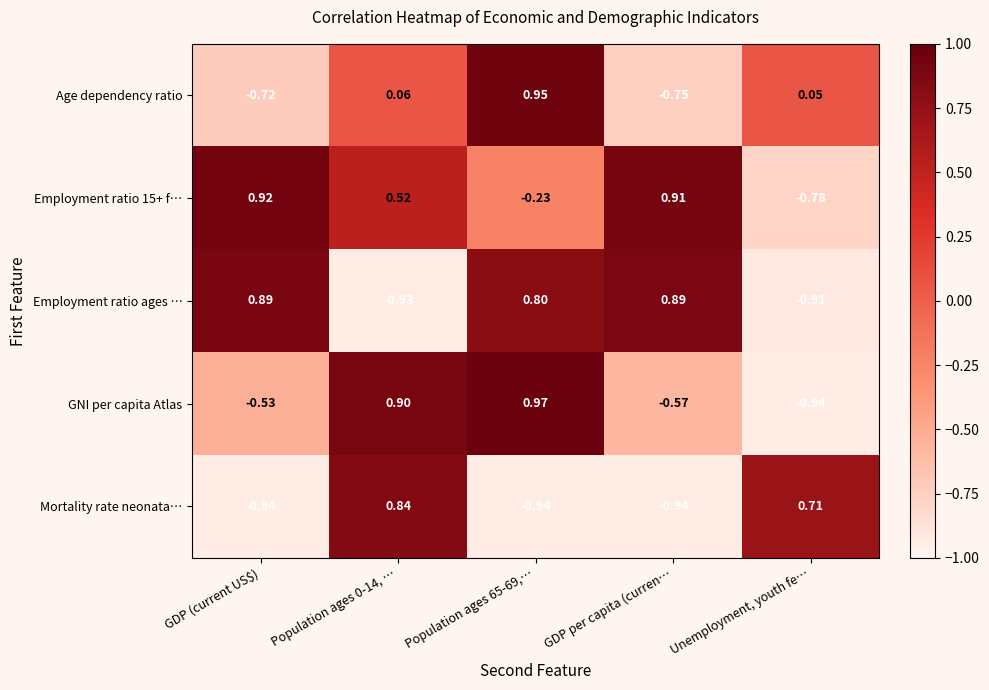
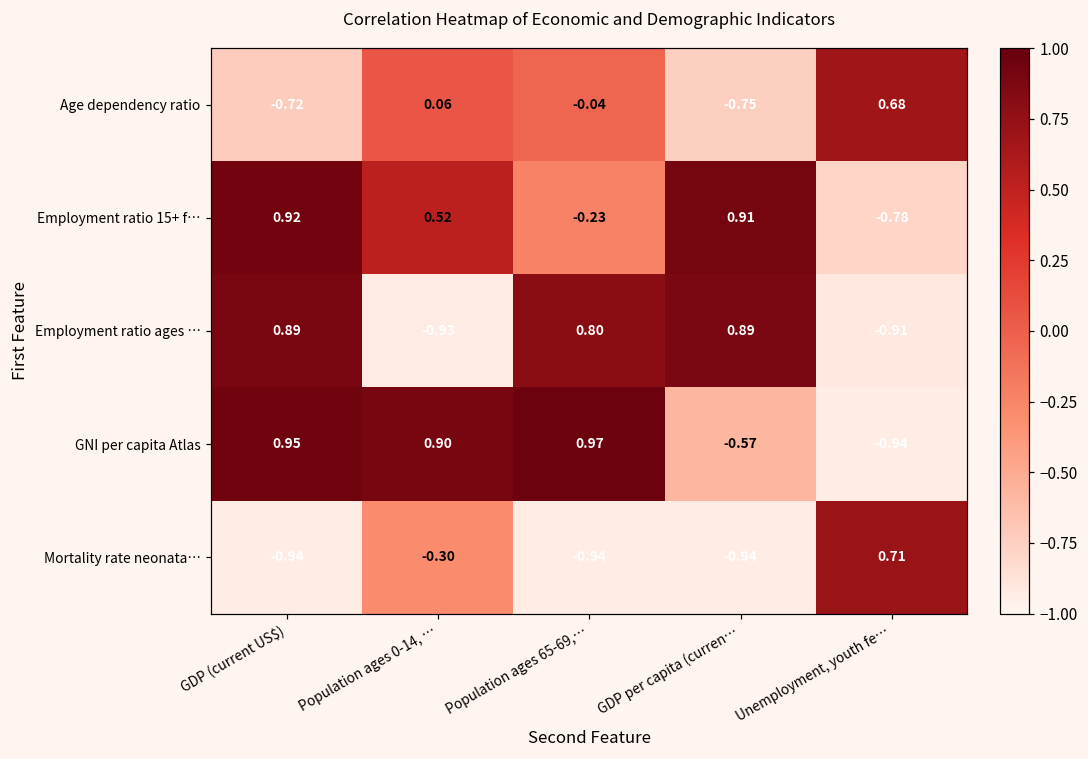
  {
    "Age dependency ratio": {
      "GDP (current US$)": -0.72,
      "Population ages 0-14, …": 0.06,
-     "Population ages 65-69,…": 0.95,
+     "Population ages 65-69,…": -0.04,
      "GDP per capita (curren…": -0.75,
-     "Unemployment, youth fe…": 0.05
+     "Unemployment, youth fe…": 0.68
    },
    "Employment ratio 15+ f…": {
      "GDP (current US$)": 0.92,
      "Population ages 0-14, …": 0.52,
      "Population ages 65-69,…": -0.23,
      "GDP per capita (curren…": 0.91,
      "Unemployment, youth fe…": -0.78
    },
    "Employment ratio ages …": {
      "GDP (current US$)": 0.89,
      "Population ages 65-69,…": 0.80,
      "GDP per capita (curren…": 0.89
    },
    "GNI per capita Atlas": {
-     "GDP (current US$)": -0.53,
+     "GDP (current US$)": 0.95,
      "Population ages 0-14, …": 0.90,
      "Population ages 65-69,…": 0.97,
      "GDP per capita (curren…": -0.57
    },
    "Mortality rate neonata…": {
-     "Population ages 0-14, …": 0.84,
+     "Population ages 0-14, …": -0.30,
      "Unemployment, youth fe…": 0.71
    }
  }
